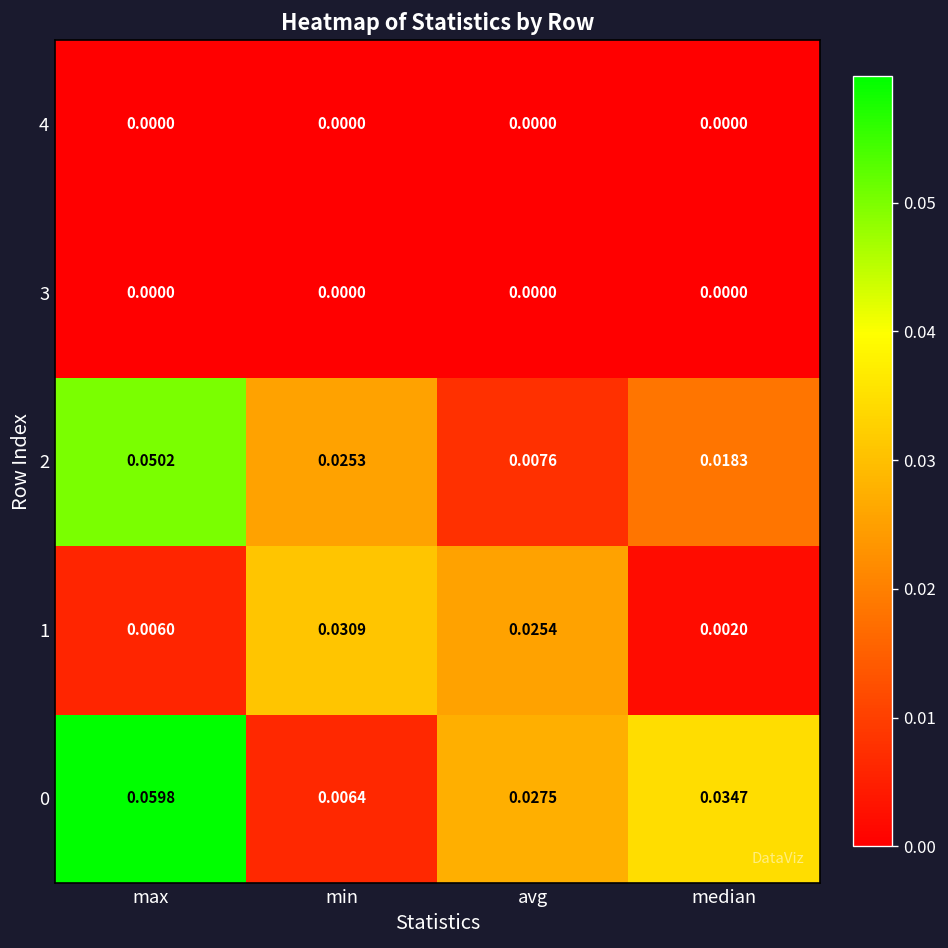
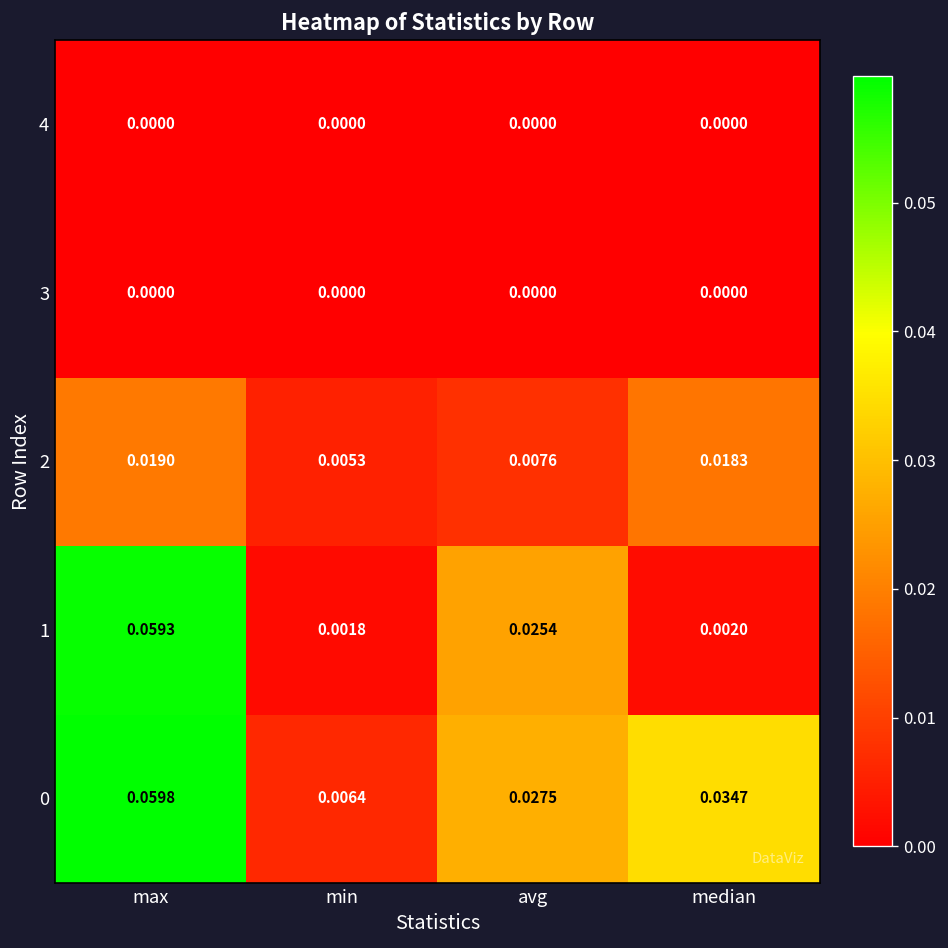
  {
    "4": {
      "max": 0.0000,
      "min": 0.0000,
      "avg": 0.0000,
      "median": 0.0000
    },
    "3": {
      "max": 0.0000,
      "min": 0.0000,
      "avg": 0.0000,
      "median": 0.0000
    },
    "2": {
-     "max": 0.0502,
-     "min": 0.0253,
+     "max": 0.0190,
+     "min": 0.0053,
      "avg": 0.0076,
      "median": 0.0183
    },
    "1": {
-     "max": 0.0060,
-     "min": 0.0309,
+     "max": 0.0593,
+     "min": 0.0018,
      "avg": 0.0254,
      "median": 0.0020
    },
    "0": {
      "max": 0.0598,
      "min": 0.0064,
      "avg": 0.0275
    }
  }
